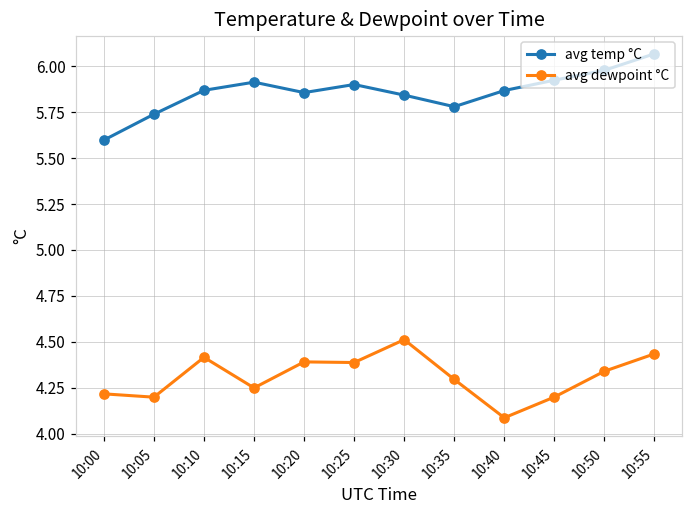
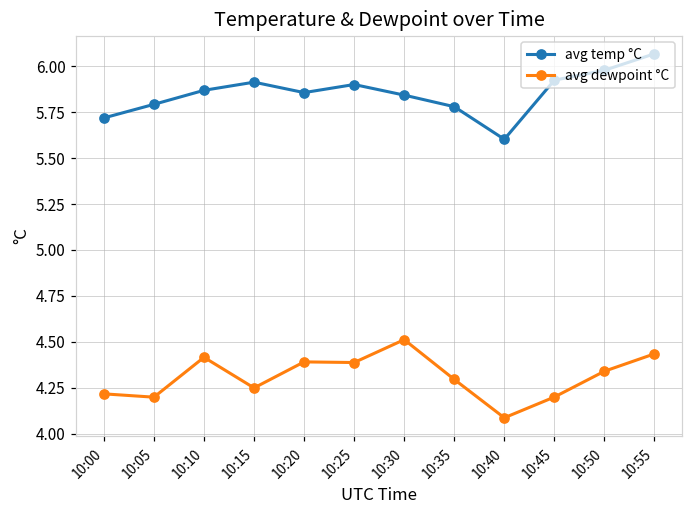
  {
    "avg temp °C": {
-     "10:00": 5.60,
-     "10:05": 5.74,
+     "10:00": 5.72,
+     "10:05": 5.79,
      "10:10": 5.87,
      "10:15": 5.91,
      "10:20": 5.86,
      "10:25": 5.90,
      "10:30": 5.84,
      "10:35": 5.78,
-     "10:40": 5.87
+     "10:40": 5.60
    },
    "avg dewpoint °C": {
      "10:00": 4.22,
      "10:05": 4.20,
      "10:10": 4.42,
      "10:15": 4.25,
      "10:20": 4.39,
      "10:25": 4.39,
      "10:30": 4.51,
      "10:35": 4.29,
      "10:40": 4.09,
      "10:45": 4.20,
      "10:50": 4.34,
      "10:55": 4.43
    }
  }
